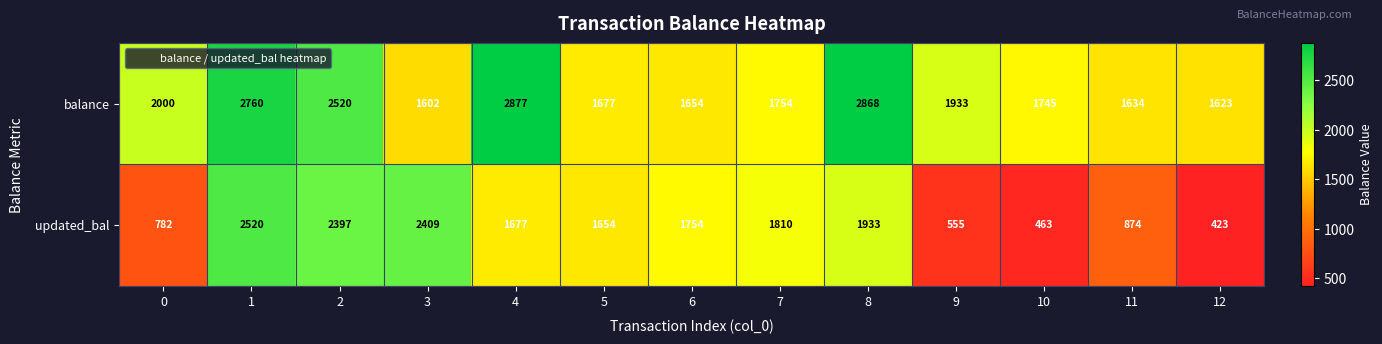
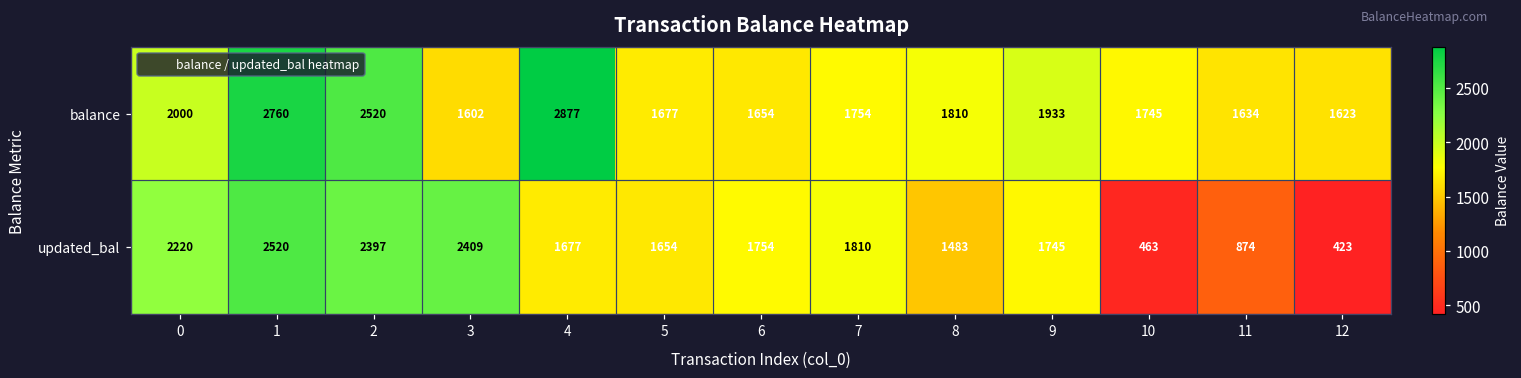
  {
    "balance": {
      "0": 2000,
      "1": 2760,
      "2": 2520,
      "3": 1602,
      "4": 2877,
      "5": 1677,
      "6": 1654,
      "7": 1754,
-     "8": 2868,
+     "8": 1810,
      "9": 1933,
      "10": 1745,
      "11": 1634,
      "12": 1623
    },
    "updated_bal": {
-     "0": 782,
+     "0": 2220,
      "1": 2520,
      "2": 2397,
      "3": 2409,
      "4": 1677,
      "5": 1654,
      "6": 1754,
      "7": 1810,
-     "8": 1933,
-     "9": 555,
+     "8": 1483,
+     "9": 1745,
      "10": 463,
      "11": 874,
      "12": 423
    }
  }
